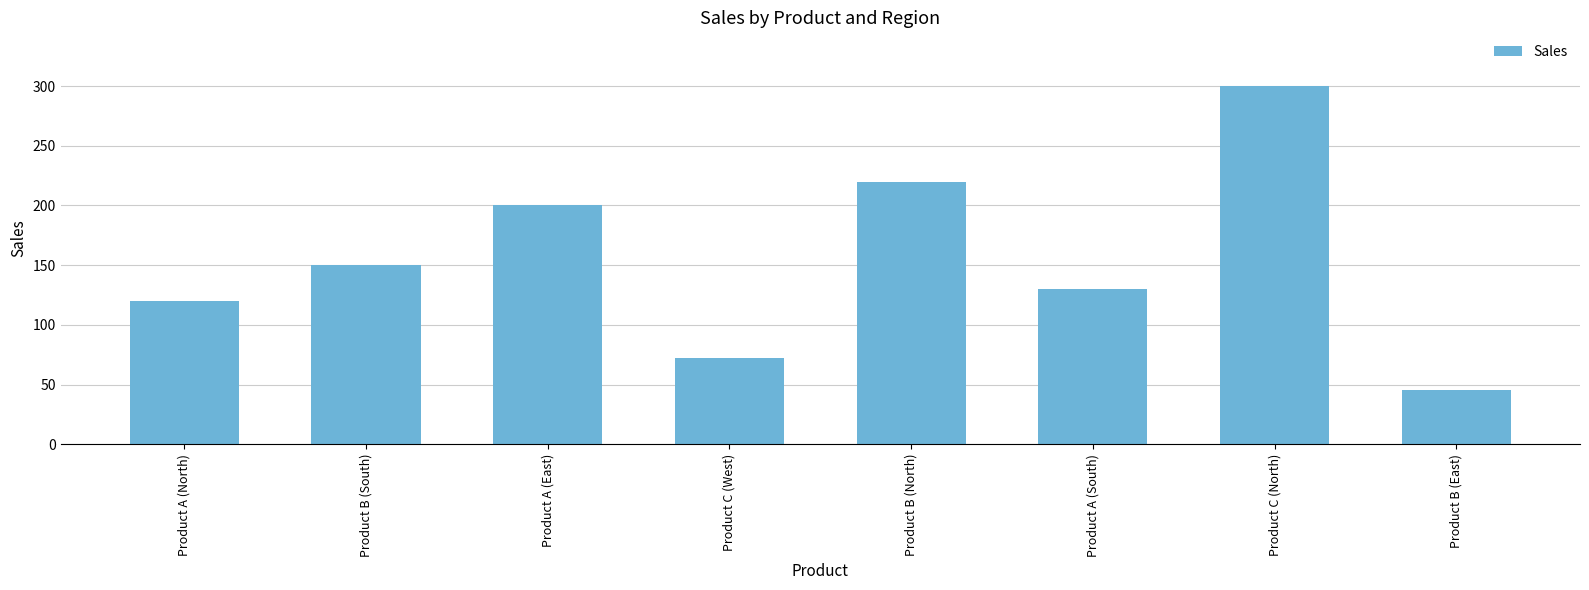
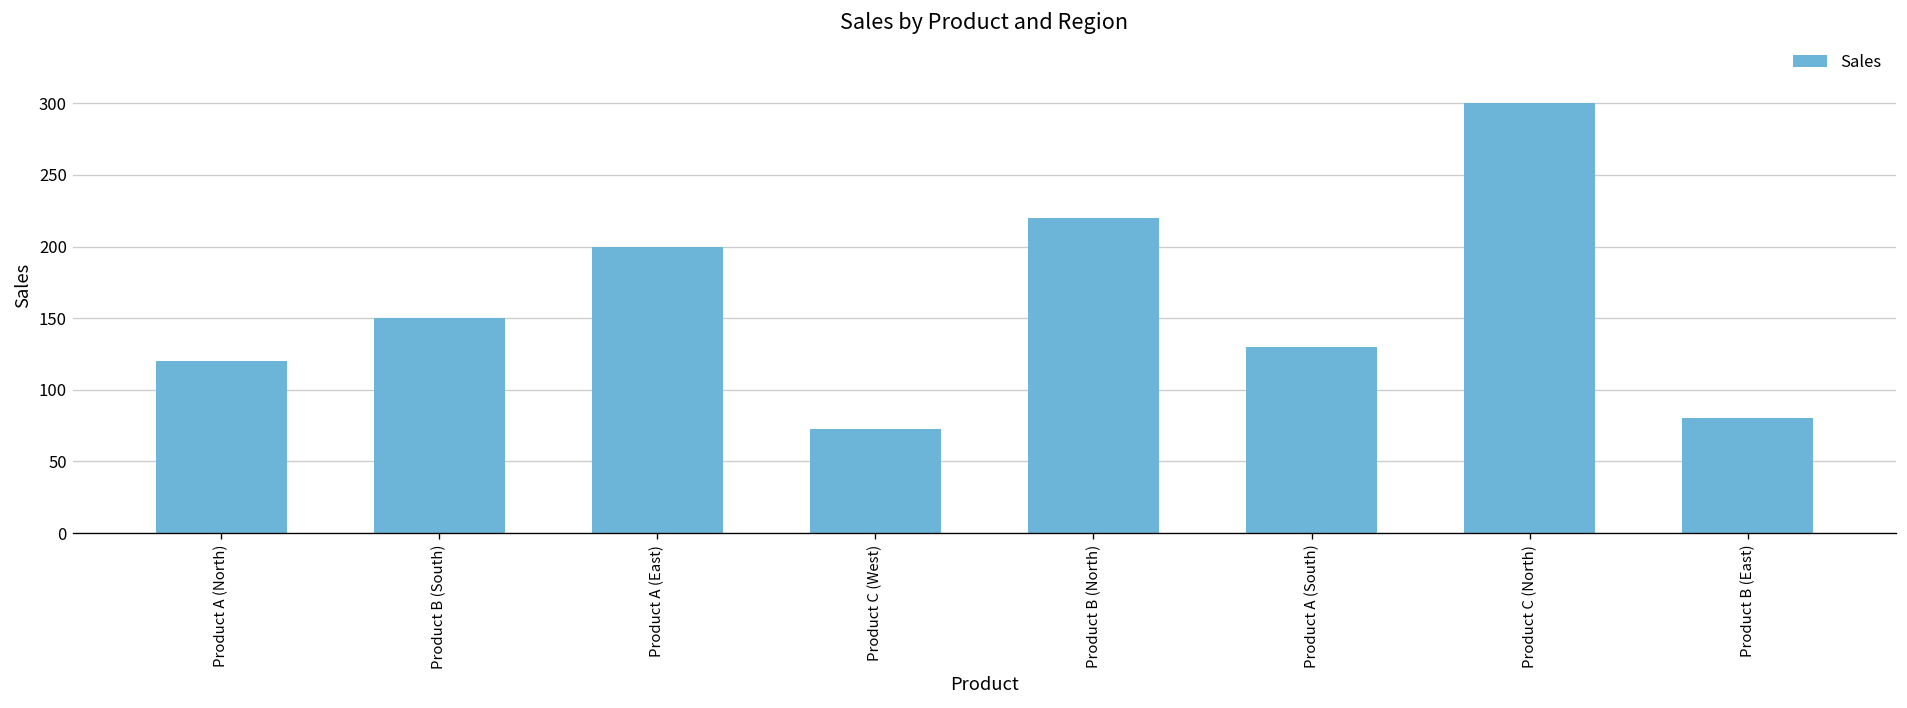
  {
    "Product A (North)": 120,
    "Product B (South)": 150,
    "Product A (East)": 200,
    "Product C (West)": 73,
    "Product B (North)": 220,
    "Product A (South)": 130,
    "Product C (North)": 300,
-   "Product B (East)": 45
+   "Product B (East)": 80
  }
